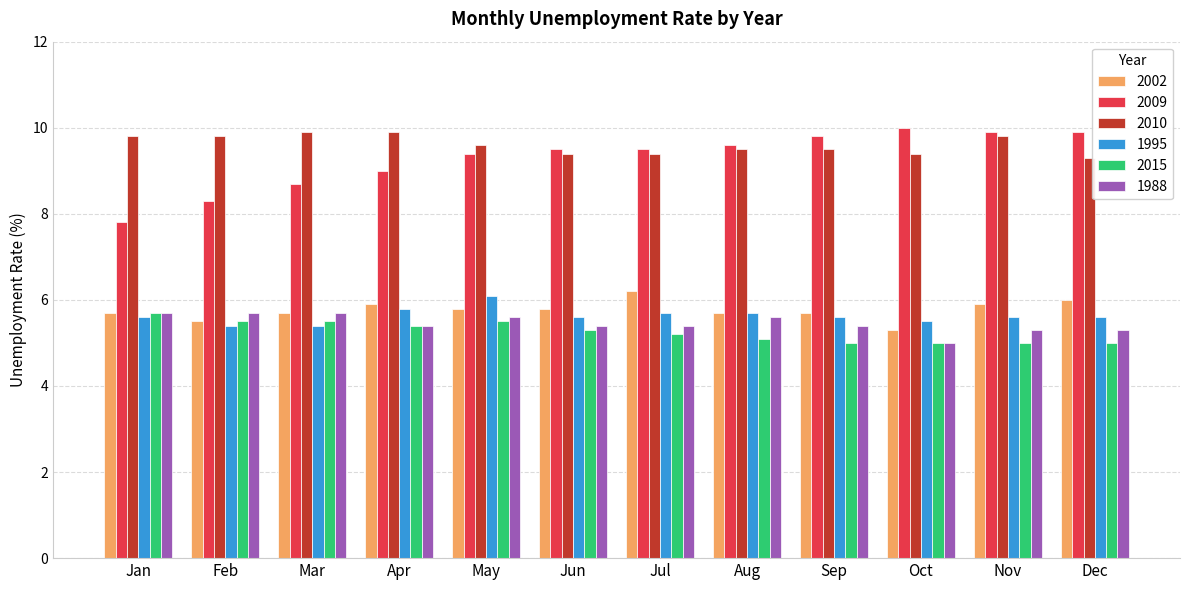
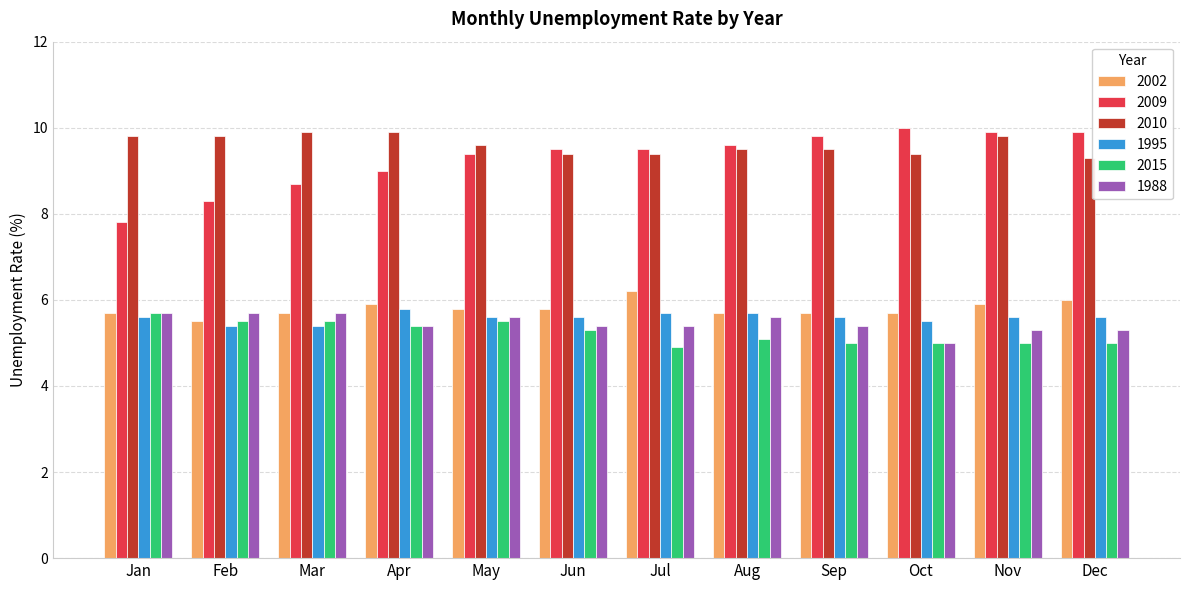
  {
    "2002": {
      "Jan": 5.7,
      "Feb": 5.5,
      "Mar": 5.7,
      "Apr": 5.9,
      "May": 5.8,
      "Jun": 5.8,
      "Jul": 6.2,
      "Aug": 5.7,
      "Sep": 5.7,
-     "Oct": 5.3,
+     "Oct": 5.7,
      "Nov": 5.9,
      "Dec": 6.0
    },
    "1995": {
      "Jan": 5.6,
      "Feb": 5.4,
      "Mar": 5.4,
      "Apr": 5.8,
-     "May": 6.1,
+     "May": 5.6,
      "Jun": 5.6,
      "Jul": 5.7,
      "Aug": 5.7,
      "Sep": 5.6,
      "Oct": 5.5,
      "Nov": 5.6,
      "Dec": 5.6
    },
    "2015": {
      "Jan": 5.7,
      "Feb": 5.5,
      "Mar": 5.5,
      "Apr": 5.4,
      "May": 5.5,
      "Jun": 5.3,
-     "Jul": 5.2,
+     "Jul": 4.9,
      "Aug": 5.1,
      "Sep": 5.0,
      "Oct": 5.0,
      "Nov": 5.0,
      "Dec": 5.0
    },
    "1988": {
      "Jan": 5.7,
      "Feb": 5.7,
      "Mar": 5.7,
      "Apr": 5.4,
      "May": 5.6,
      "Jun": 5.4,
      "Jul": 5.4,
      "Aug": 5.6,
      "Sep": 5.4,
      "Oct": 5.0,
      "Nov": 5.3,
      "Dec": 5.3
    }
  }
